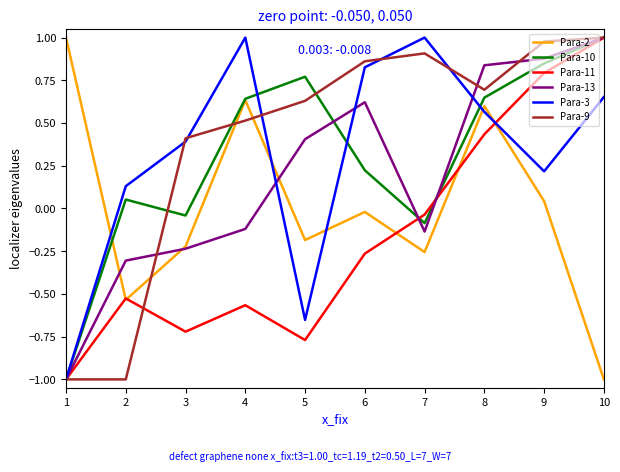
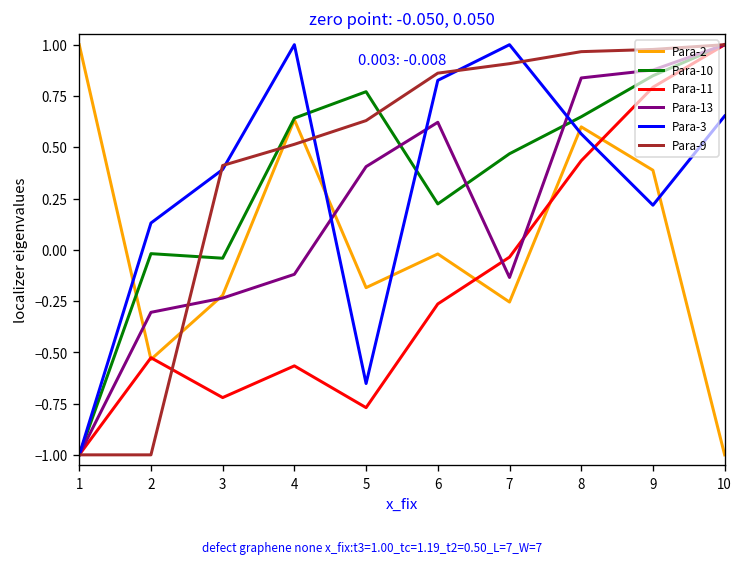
  {
    "Para-2": {
      "1": 1.00,
      "5": -0.18,
      "6": -0.02,
      "7": -0.25,
      "8": 0.60,
-     "9": 0.04,
+     "9": 0.39,
      "10": -1.00
    },
    "Para-10": {
-     "2": 0.05,
+     "2": -0.02,
      "3": -0.04,
      "5": 0.77,
      "6": 0.22,
-     "7": -0.09,
+     "7": 0.47,
      "8": 0.65
    },
    "Para-11": {
      "3": -0.72,
      "4": -0.57,
      "5": -0.77,
      "6": -0.26,
      "7": -0.04,
      "8": 0.43
    },
    "Para-13": {
      "2": -0.31,
      "4": -0.12,
      "5": 0.41,
      "6": 0.62,
      "7": -0.14,
      "8": 0.84
    },
    "Para-3": {
      "2": 0.13,
      "3": 0.39,
      "4": 1.00,
      "5": -0.65,
      "6": 0.83,
      "7": 1.00,
      "8": 0.57,
      "9": 0.22,
      "10": 0.65
    },
    "Para-9": {
      "2": -1.00,
      "3": 0.41,
      "4": 0.51,
      "5": 0.63,
      "7": 0.91,
-     "8": 0.69
+     "8": 0.97
    }
  }
